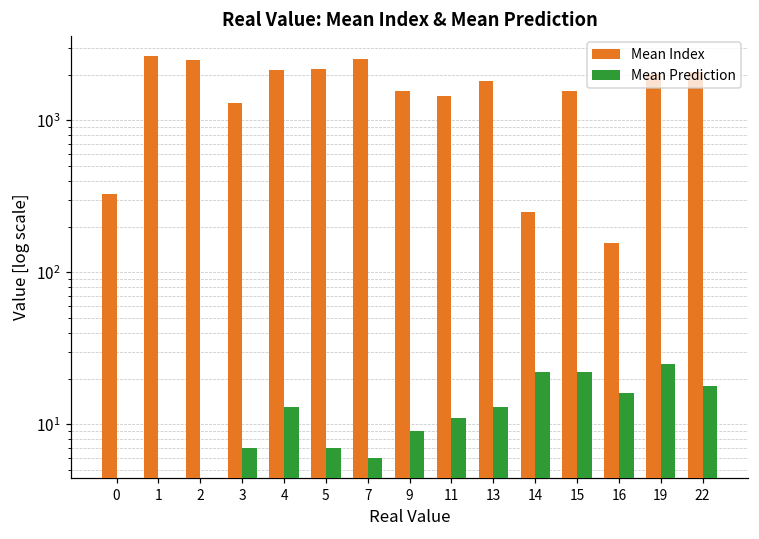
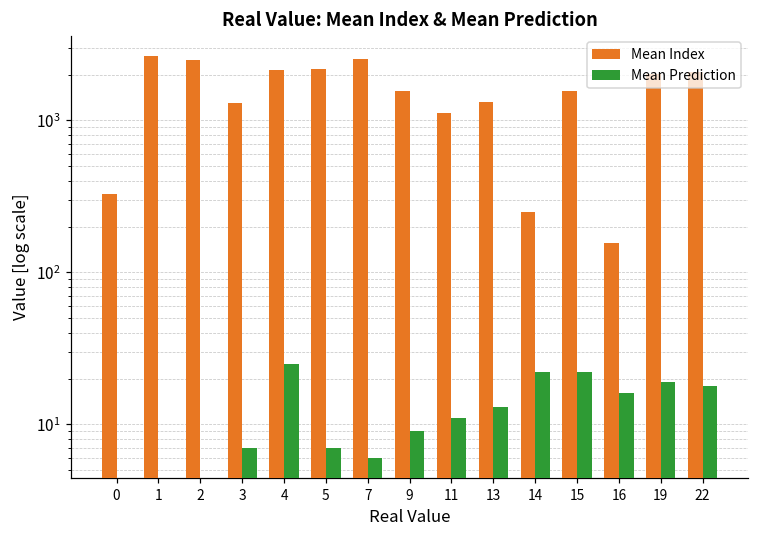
  {
    "Mean Index": {
      "0": 330,
      "1": 2700,
      "2": 2500,
      "3": 1300,
      "4": 2100,
      "5": 2200,
      "7": 2500,
      "9": 1600,
-     "11": 1500,
-     "13": 1800,
+     "11": 1100,
+     "13": 1300,
      "14": 250,
      "15": 1600,
      "16": 160
    },
    "Mean Prediction": {
      "3": 7,
-     "4": 13,
+     "4": 25,
      "5": 7,
      "7": 6,
      "9": 9,
      "11": 11,
      "13": 13,
      "14": 22,
      "15": 22,
      "16": 16,
-     "19": 25,
+     "19": 19,
      "22": 18
    }
  }
